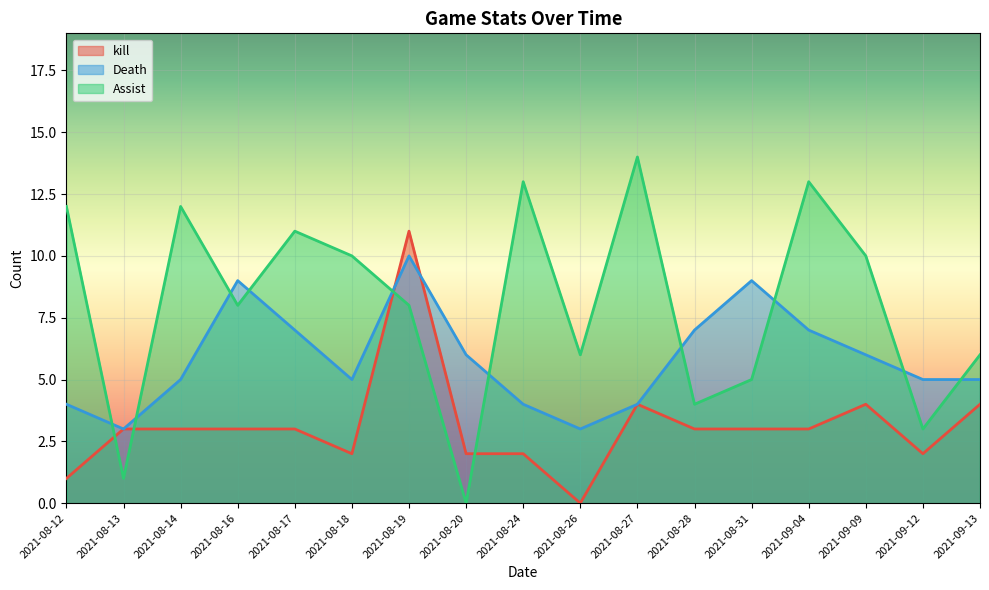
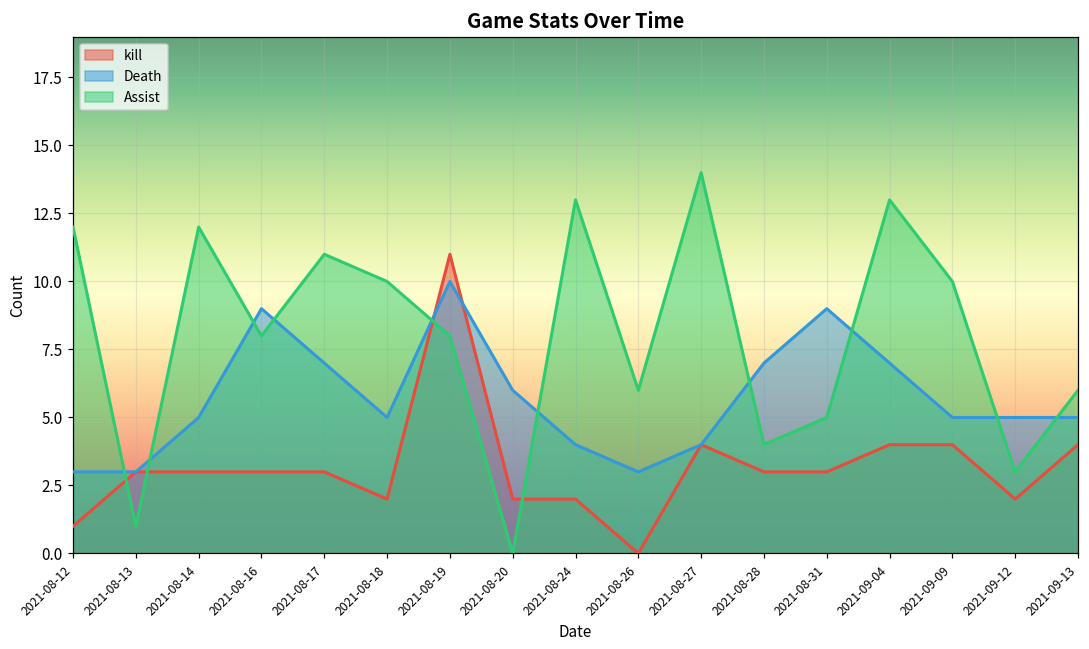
  {
    "kill": {
      "2021-08-12": 1,
      "2021-08-14": 3,
      "2021-08-16": 3,
      "2021-08-17": 3,
      "2021-08-18": 2,
      "2021-08-19": 11,
      "2021-08-20": 2,
      "2021-08-24": 2,
      "2021-08-26": 0,
      "2021-08-28": 3,
      "2021-08-31": 3,
-     "2021-09-04": 3,
+     "2021-09-04": 4,
      "2021-09-09": 4,
      "2021-09-12": 2,
      "2021-09-13": 4
    },
    "Death": {
-     "2021-08-12": 4,
+     "2021-08-12": 3,
      "2021-08-14": 5,
      "2021-08-16": 9,
      "2021-08-17": 7,
      "2021-08-18": 5,
      "2021-08-19": 10,
      "2021-08-20": 6,
      "2021-08-24": 4,
      "2021-08-26": 3,
      "2021-08-28": 7,
      "2021-08-31": 9,
      "2021-09-04": 7,
-     "2021-09-09": 6,
+     "2021-09-09": 5,
      "2021-09-12": 5,
      "2021-09-13": 5
    },
    "Assist": {
      "2021-08-12": 12,
      "2021-08-13": 1,
      "2021-08-14": 12,
      "2021-08-16": 8,
      "2021-08-17": 11,
      "2021-08-18": 10,
      "2021-08-19": 8,
      "2021-08-20": 0,
      "2021-08-24": 13,
      "2021-08-26": 6,
      "2021-08-27": 14,
      "2021-08-28": 4,
      "2021-08-31": 5,
      "2021-09-04": 13,
      "2021-09-09": 10,
      "2021-09-12": 3,
      "2021-09-13": 6
    }
  }
